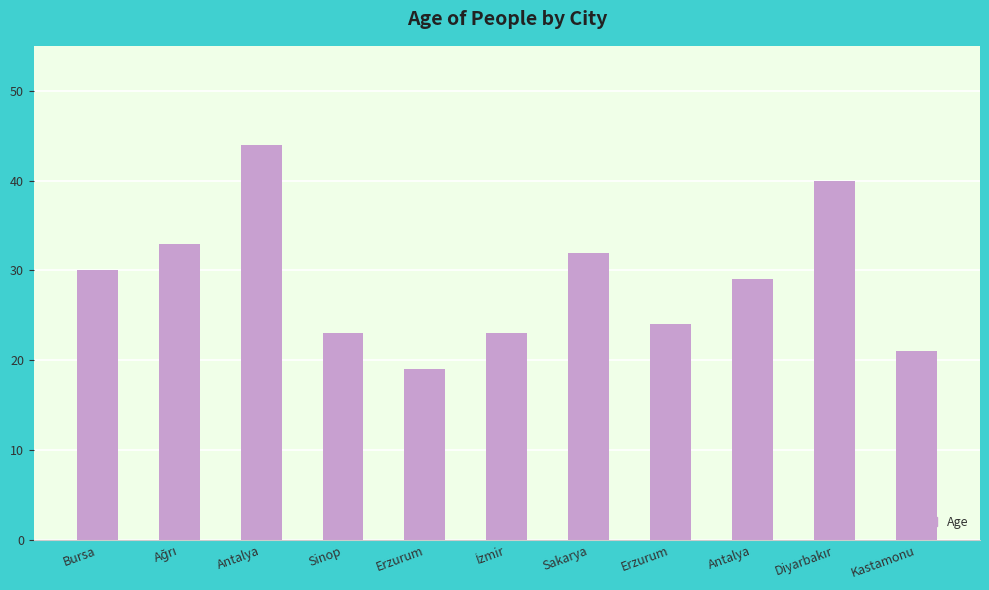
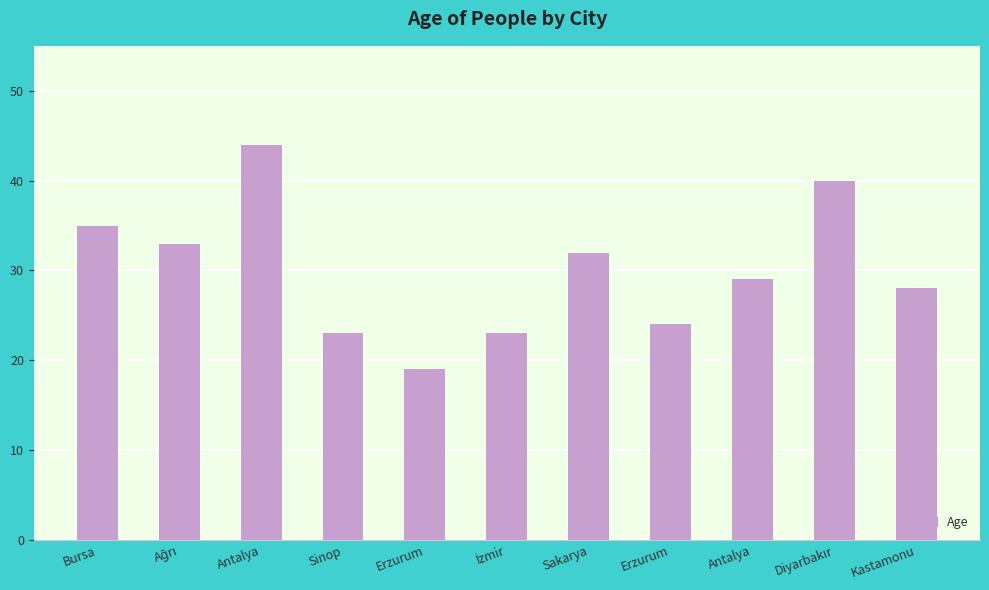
  {
-   "Bursa": 30,
+   "Bursa": 35,
    "Ağrı": 33,
    "Sinop": 23,
    "İzmir": 23,
    "Sakarya": 32,
    "Diyarbakır": 40,
-   "Kastamonu": 21
+   "Kastamonu": 28
  }
